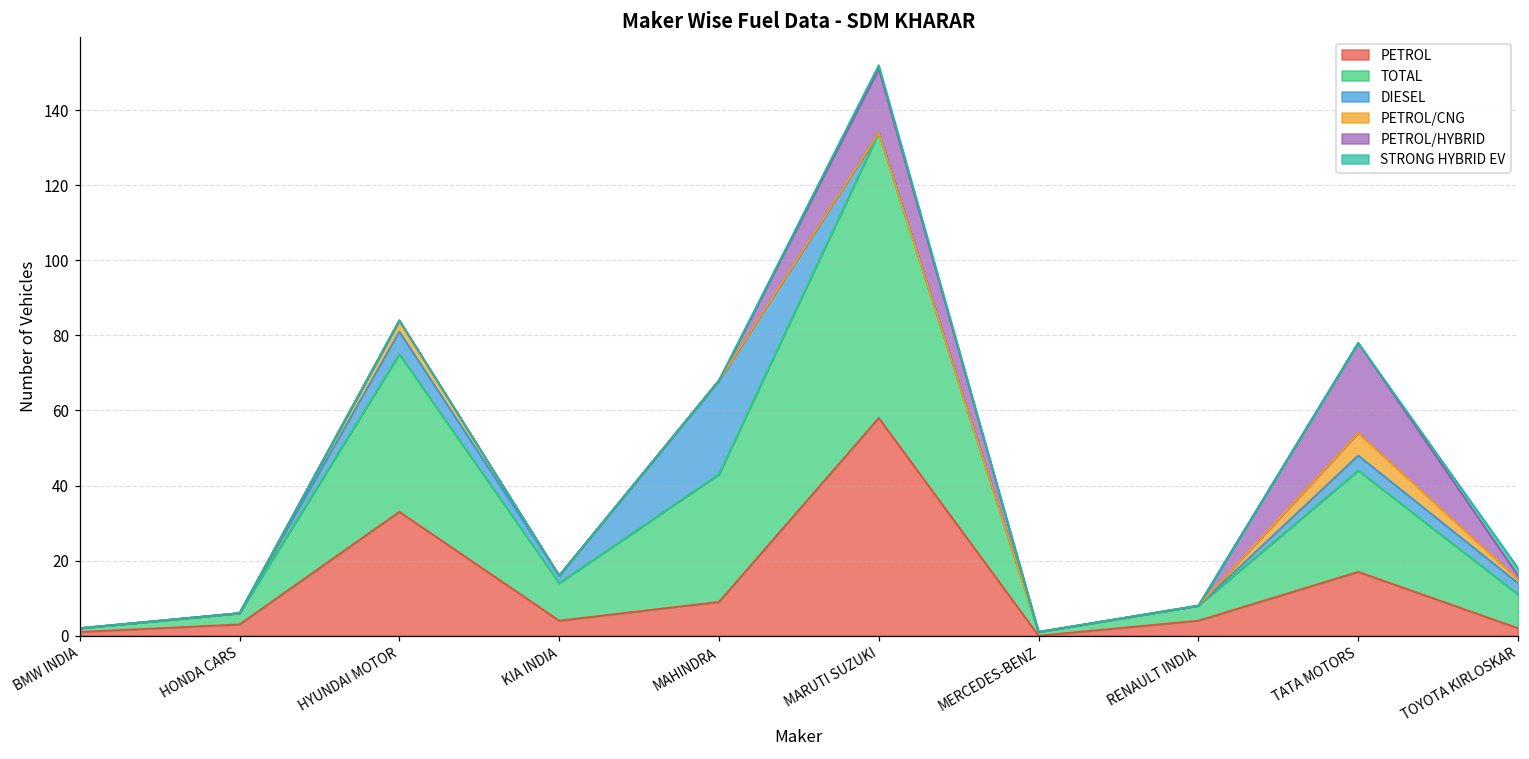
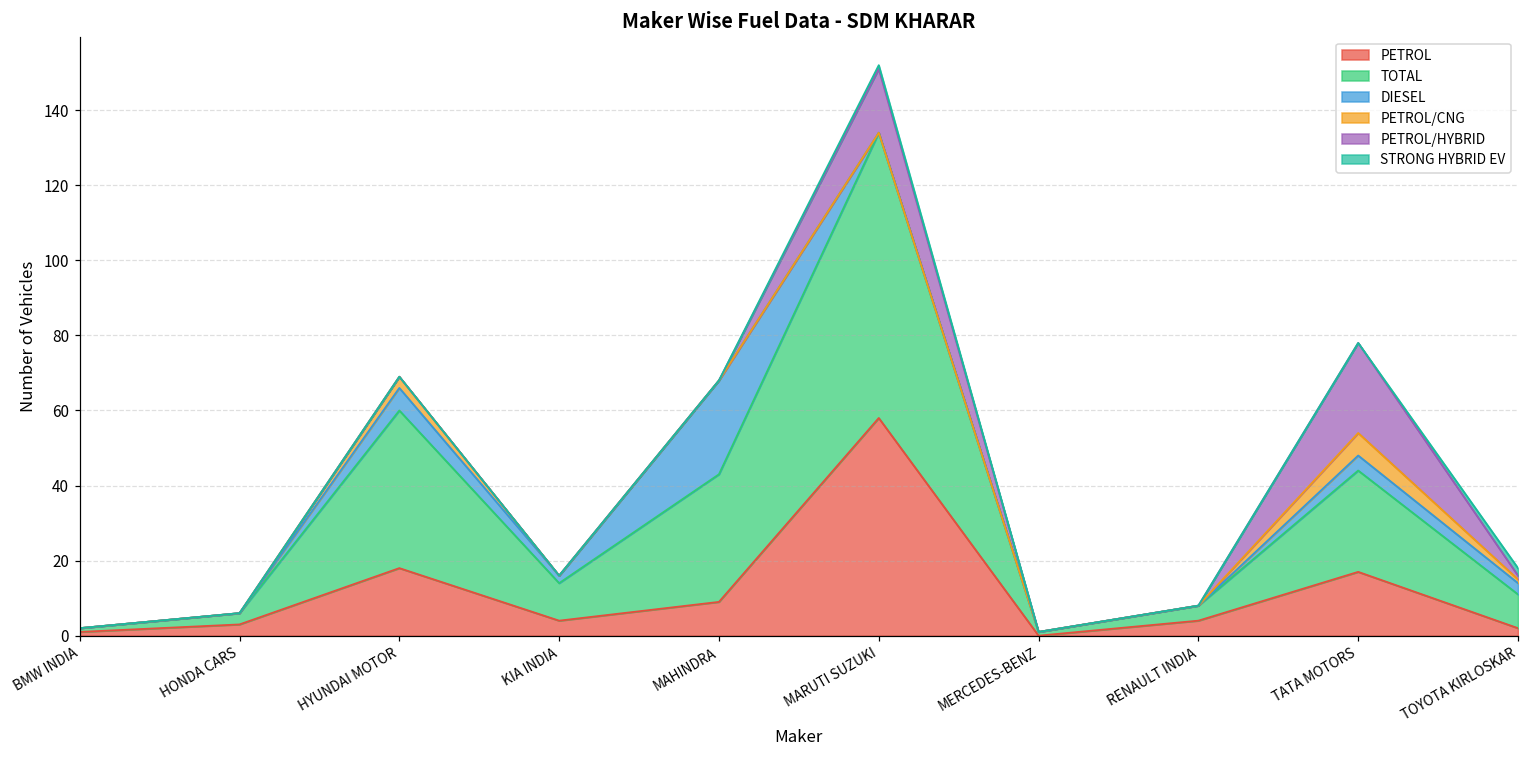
  {
    "PETROL": {
      "BMW INDIA": 1,
      "HONDA CARS": 3,
-     "HYUNDAI MOTOR": 33,
+     "HYUNDAI MOTOR": 18,
      "KIA INDIA": 4,
      "MAHINDRA": 9,
      "MARUTI SUZUKI": 58,
      "MERCEDES-BENZ": 0,
      "RENAULT INDIA": 4,
      "TATA MOTORS": 17,
      "TOYOTA KIRLOSKAR": 2
    },
    "DIESEL": {
      "HYUNDAI MOTOR": 6,
      "TATA MOTORS": 4,
      "TOYOTA KIRLOSKAR": 3
    },
    "PETROL/CNG": {
      "TATA MOTORS": 6,
      "TOYOTA KIRLOSKAR": 1
    },
    "PETROL/HYBRID": {
      "MARUTI SUZUKI": 17,
      "TOYOTA KIRLOSKAR": 1
    }
  }
